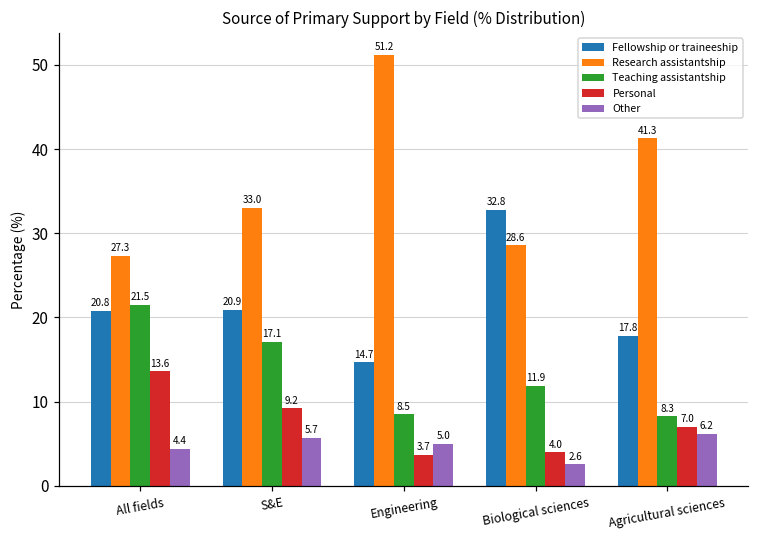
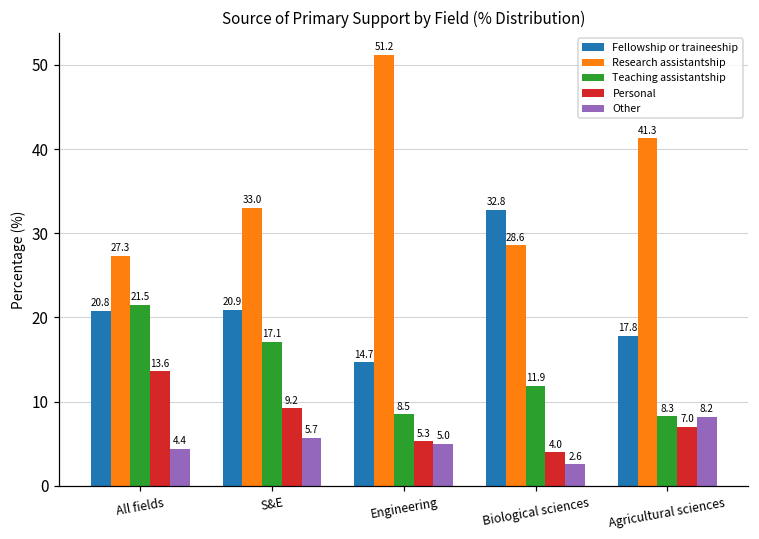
  {
    "Fellowship or traineeship": {
      "All fields": 20.8,
      "S&E": 20.9,
      "Engineering": 14.7,
      "Biological sciences": 32.8,
      "Agricultural sciences": 17.8
    },
    "Research assistantship": {
      "All fields": 27.3,
      "S&E": 33.0,
      "Engineering": 51.2,
      "Biological sciences": 28.6,
      "Agricultural sciences": 41.3
    },
    "Teaching assistantship": {
      "All fields": 21.5,
      "S&E": 17.1,
      "Engineering": 8.5,
      "Biological sciences": 11.9,
      "Agricultural sciences": 8.3
    },
    "Personal": {
      "All fields": 13.6,
      "S&E": 9.2,
-     "Engineering": 3.7,
+     "Engineering": 5.3,
      "Biological sciences": 4.0,
      "Agricultural sciences": 7.0
    },
    "Other": {
      "All fields": 4.4,
      "S&E": 5.7,
      "Engineering": 5.0,
      "Biological sciences": 2.6,
-     "Agricultural sciences": 6.2
+     "Agricultural sciences": 8.2
    }
  }
